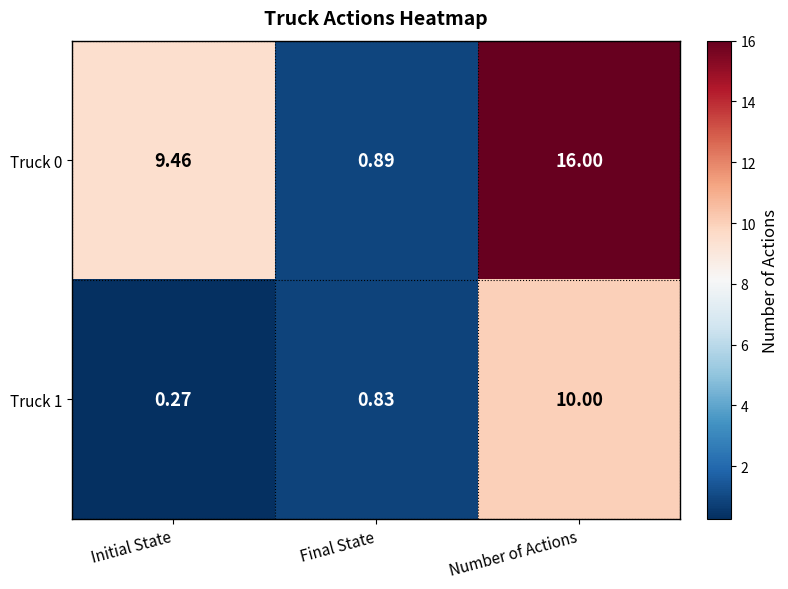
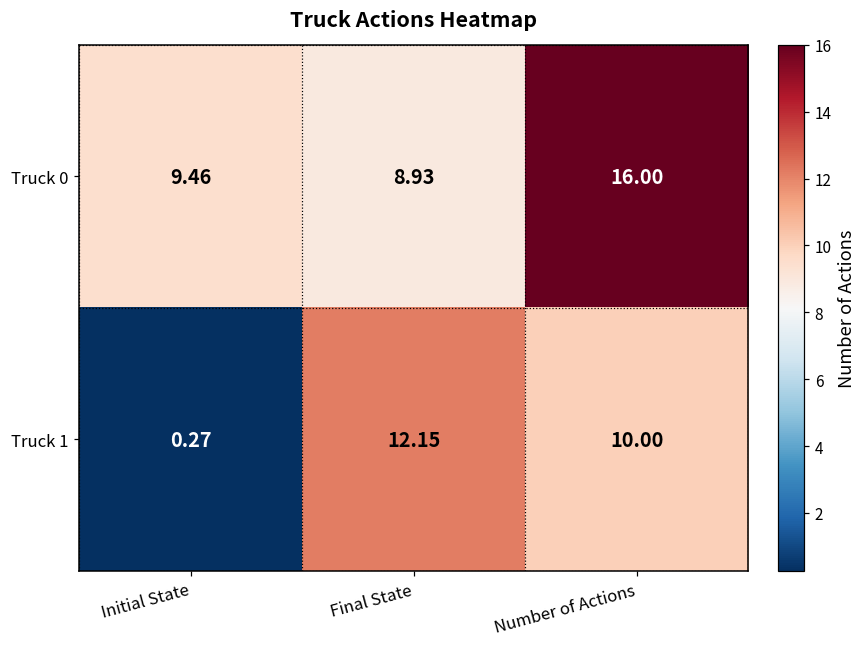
  {
    "Truck 0": {
      "Initial State": 9.46,
-     "Final State": 0.89,
+     "Final State": 8.93,
      "Number of Actions": 16.00
    },
    "Truck 1": {
      "Initial State": 0.27,
-     "Final State": 0.83,
+     "Final State": 12.15,
      "Number of Actions": 10.00
    }
  }
